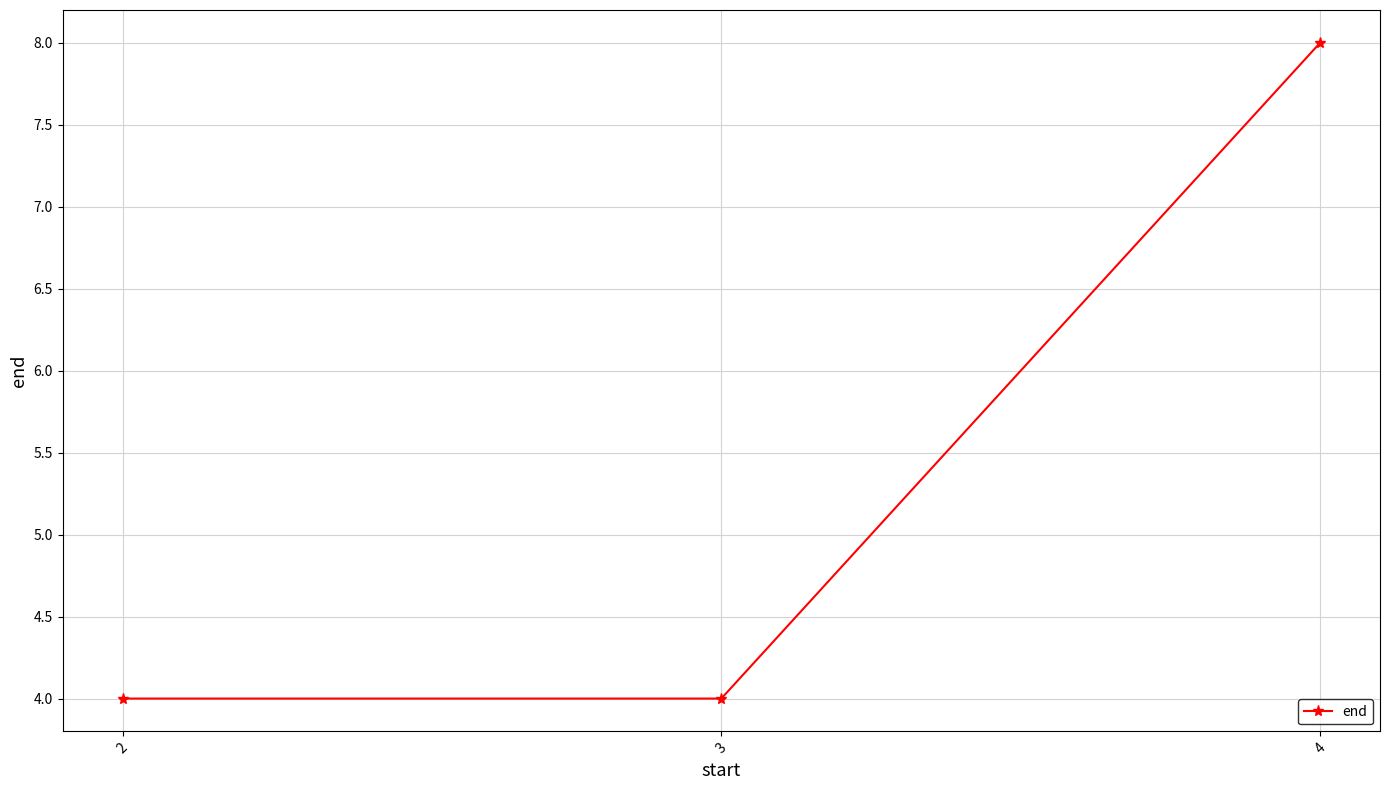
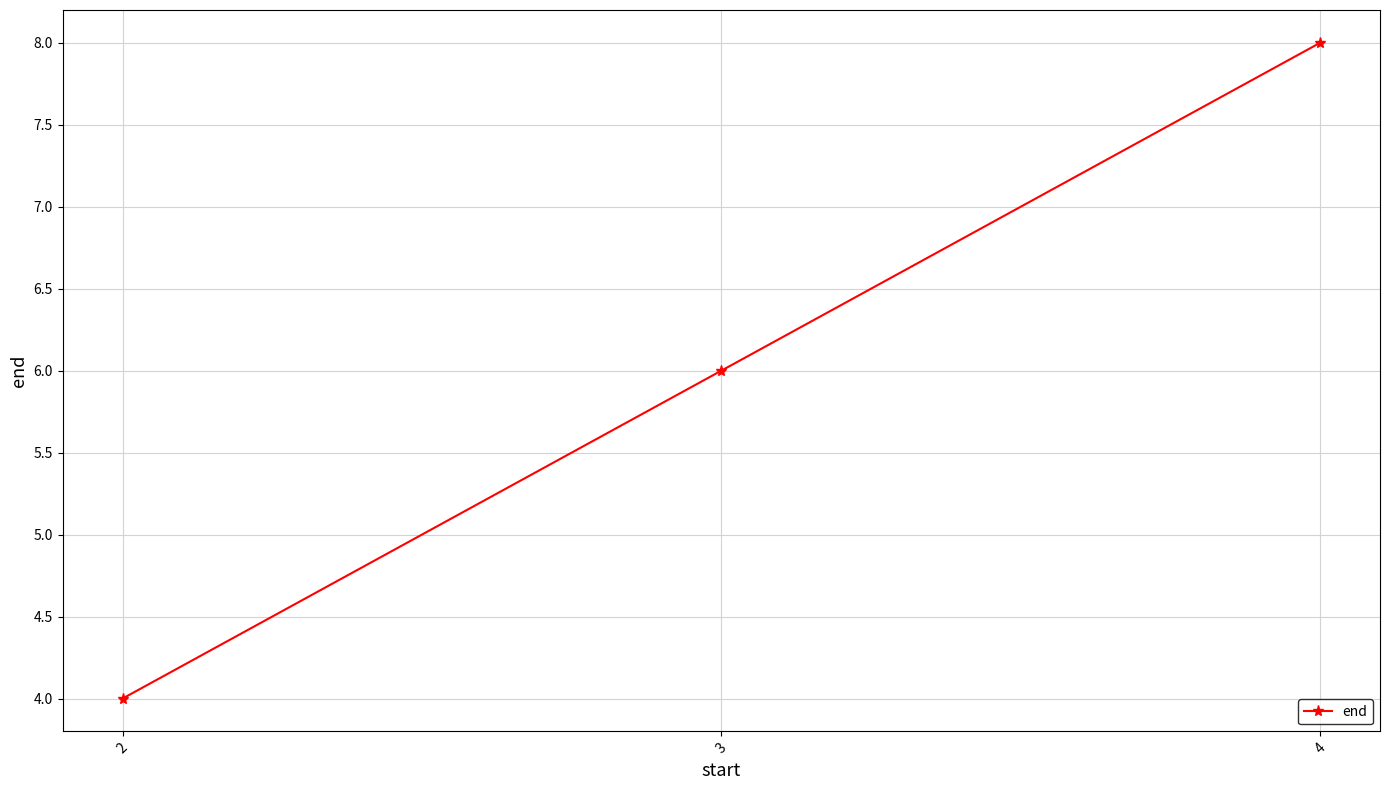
  {
    "2": 4,
-   "3": 4,
+   "3": 6,
    "4": 8
  }
